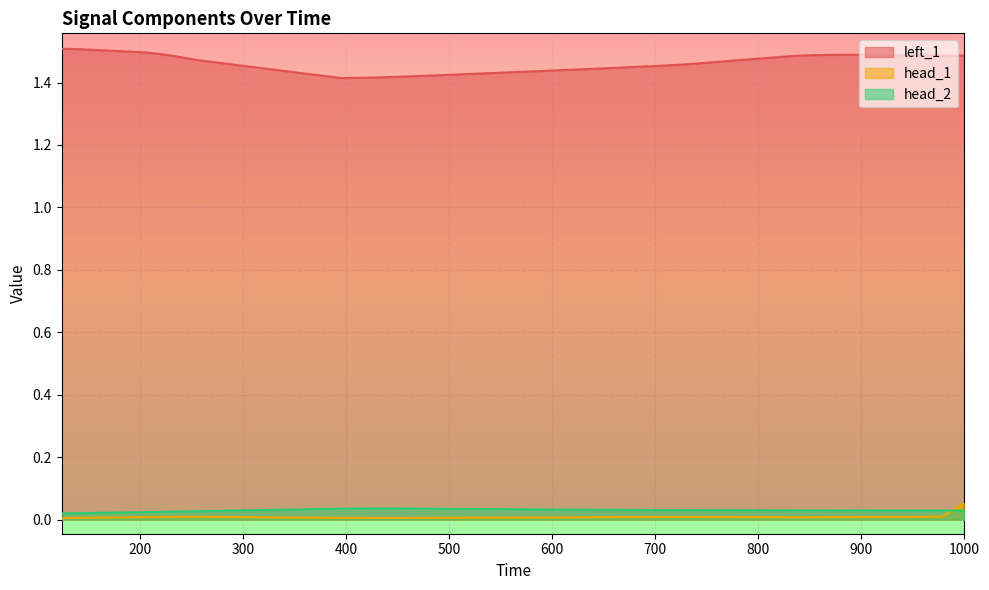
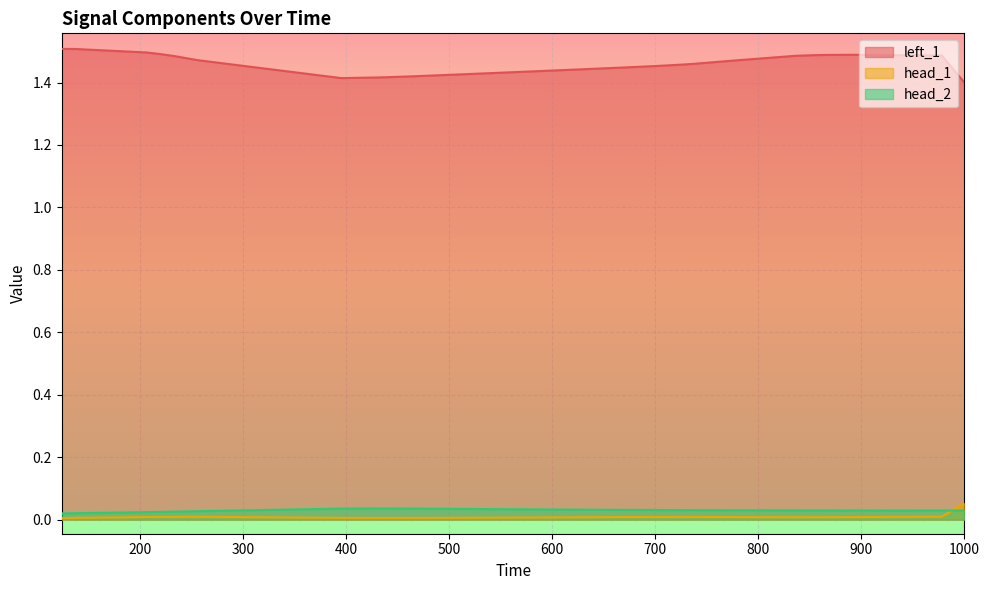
  {
    "left_1": {
-     "1000": 1.49
+     "1000": 1.40
    },
    "head_1": {
      "1000": 0.05
    },
    "head_2": {
      "1000": 0.03
    }
  }
